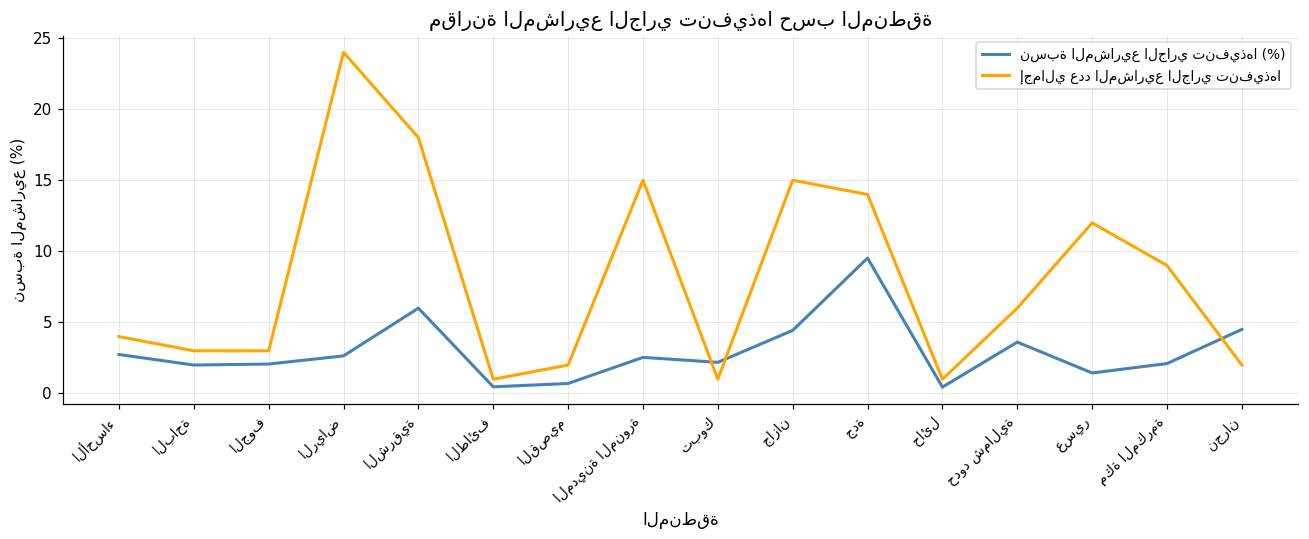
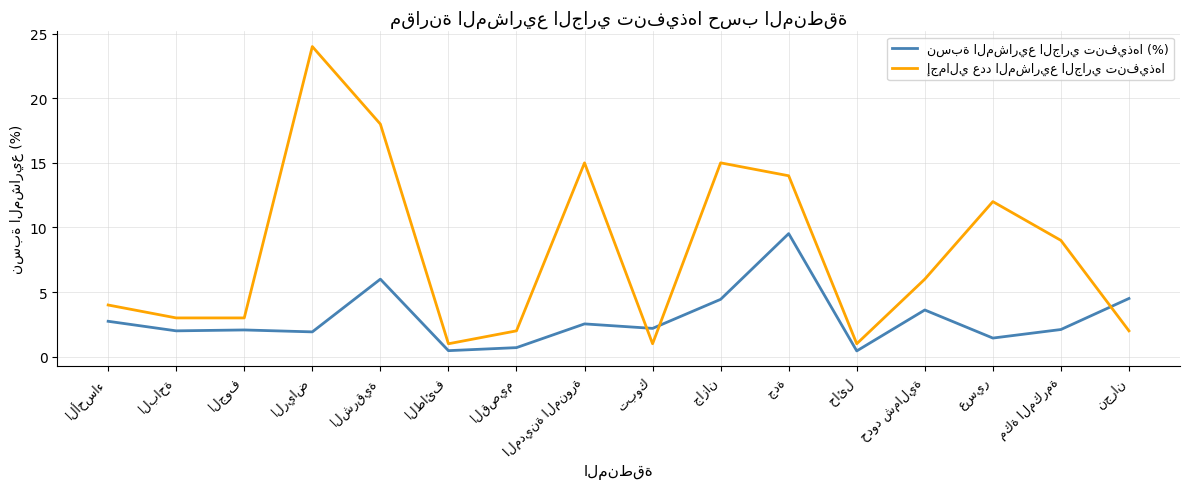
  {
    "نسبة المشاريع الجاري تنفيذها (%)": {
      "الأحساء": 2.7,
      "الباحة": 2.0,
      "الجوف": 2.1,
-     "الرياض": 2.6,
+     "الرياض": 1.9,
      "الشرقية": 6.0,
      "الطائف": 0.5,
      "القصيم": 0.7,
      "المدينة المنورة": 2.5,
      "تبوك": 2.2,
      "جازان": 4.4,
      "جدة": 9.5,
      "حائل": 0.4,
      "حدود شمالية": 3.6,
      "عسير": 1.4,
      "مكة المكرمة": 2.1,
      "نجران": 4.5
    },
    "إجمالي عدد المشاريع الجاري تنفيذها": {
      "الأحساء": 4.0,
      "الباحة": 3.0,
      "الجوف": 3.0,
      "الرياض": 24.0,
      "الشرقية": 18.0,
      "الطائف": 1.0,
      "القصيم": 2.0,
      "المدينة المنورة": 15.0,
      "تبوك": 1.0,
      "جازان": 15.0,
      "جدة": 14.0,
      "حائل": 1.0,
      "حدود شمالية": 6.0,
      "عسير": 12.0,
      "مكة المكرمة": 9.0,
      "نجران": 2.0
    }
  }
